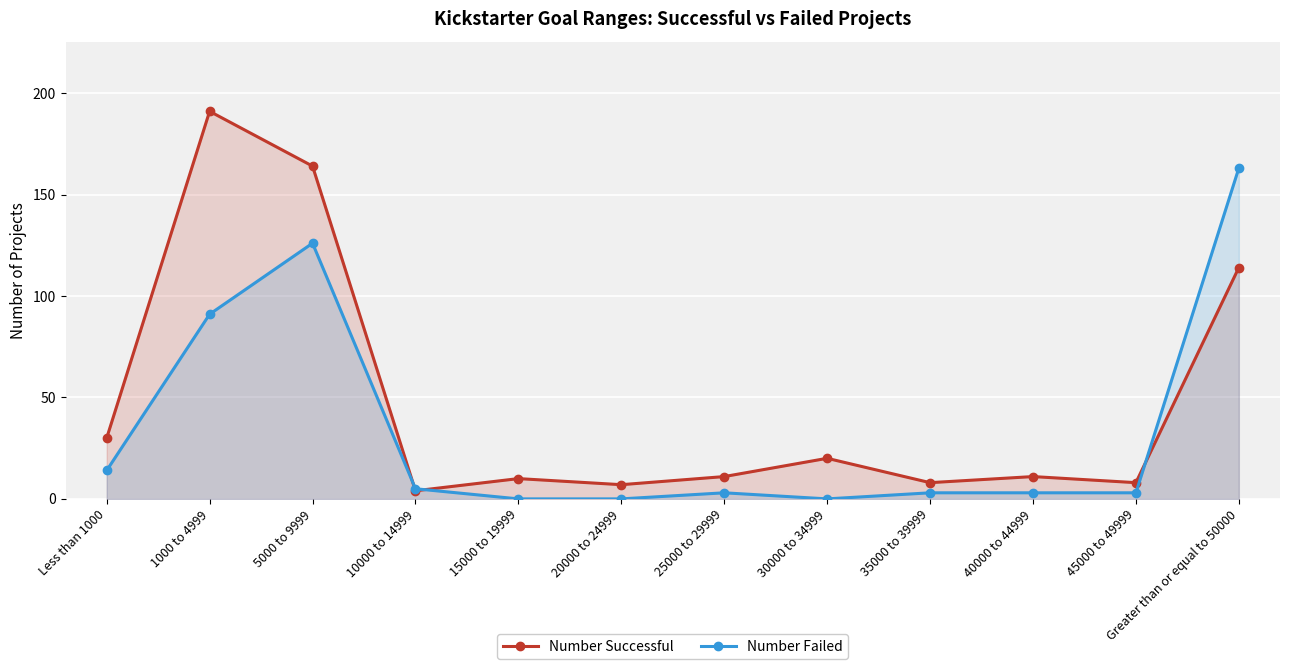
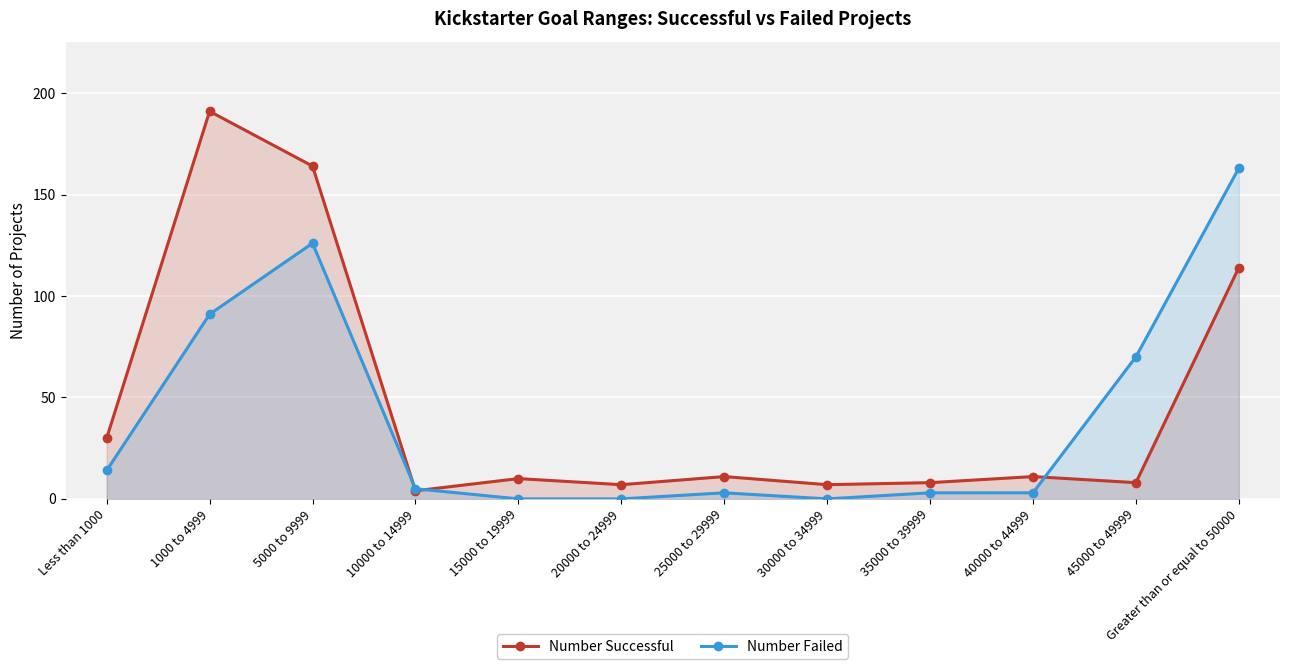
  {
    "Number Successful": {
      "Less than 1000": 30,
      "1000 to 4999": 191,
      "5000 to 9999": 164,
      "15000 to 19999": 10,
      "20000 to 24999": 7,
      "25000 to 29999": 11,
-     "30000 to 34999": 20,
+     "30000 to 34999": 7,
      "35000 to 39999": 8,
      "40000 to 44999": 11,
      "45000 to 49999": 8,
      "Greater than or equal to 50000": 114
    },
    "Number Failed": {
      "Less than 1000": 14,
      "1000 to 4999": 91,
      "5000 to 9999": 126,
      "15000 to 19999": 0,
      "20000 to 24999": 0,
      "25000 to 29999": 3,
      "30000 to 34999": 0,
      "35000 to 39999": 3,
      "40000 to 44999": 3,
-     "45000 to 49999": 3,
+     "45000 to 49999": 70,
      "Greater than or equal to 50000": 163
    }
  }
